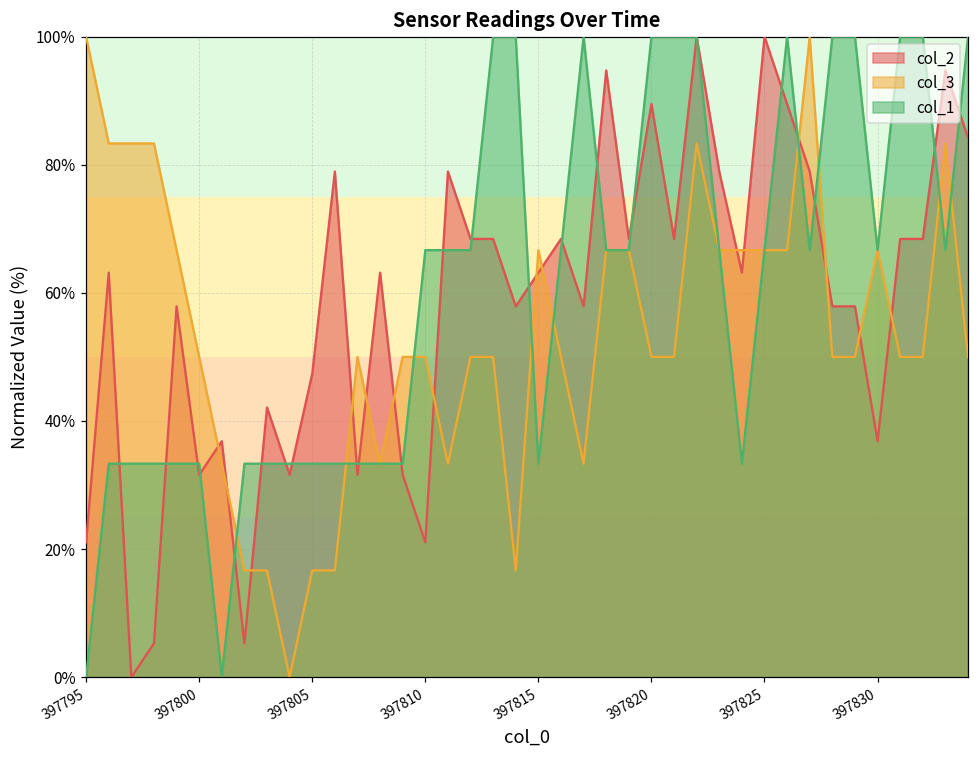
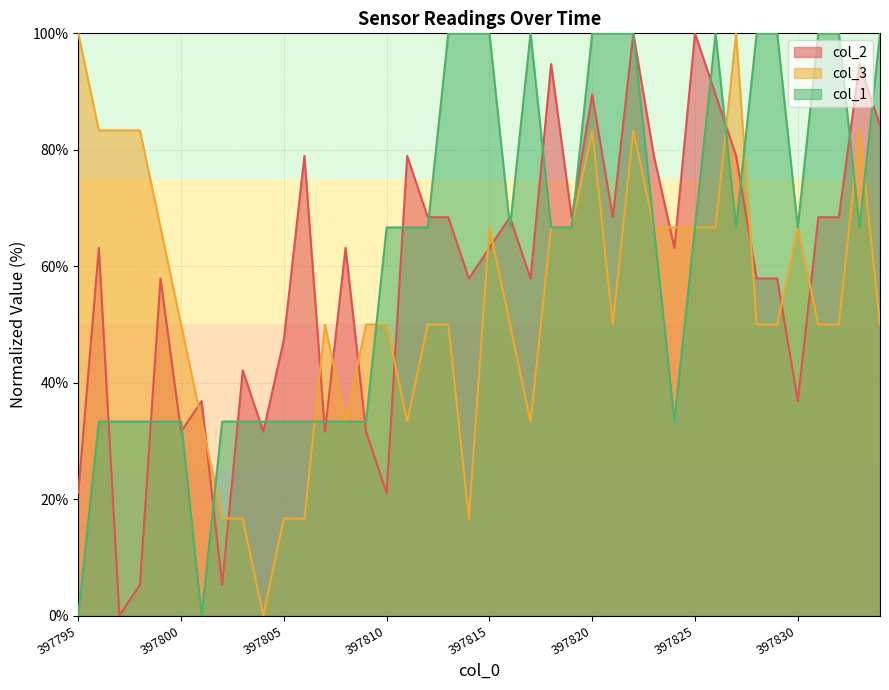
  {
    "col_2": {
      "397795": "21%",
      "397800": "32%",
      "397805": "47%",
      "397810": "21%",
      "397815": "63%",
      "397820": "89%",
      "397825": "100%",
      "397830": "37%"
    },
    "col_3": {
      "397795": "100%",
      "397800": "50%",
      "397805": "17%",
      "397810": "50%",
      "397815": "67%",
-     "397820": "50%"
+     "397820": "83%"
    },
    "col_1": {
      "397795": "0%",
      "397800": "33%",
      "397805": "33%",
      "397810": "67%",
-     "397815": "33%",
+     "397815": "100%",
      "397820": "100%"
    }
  }
